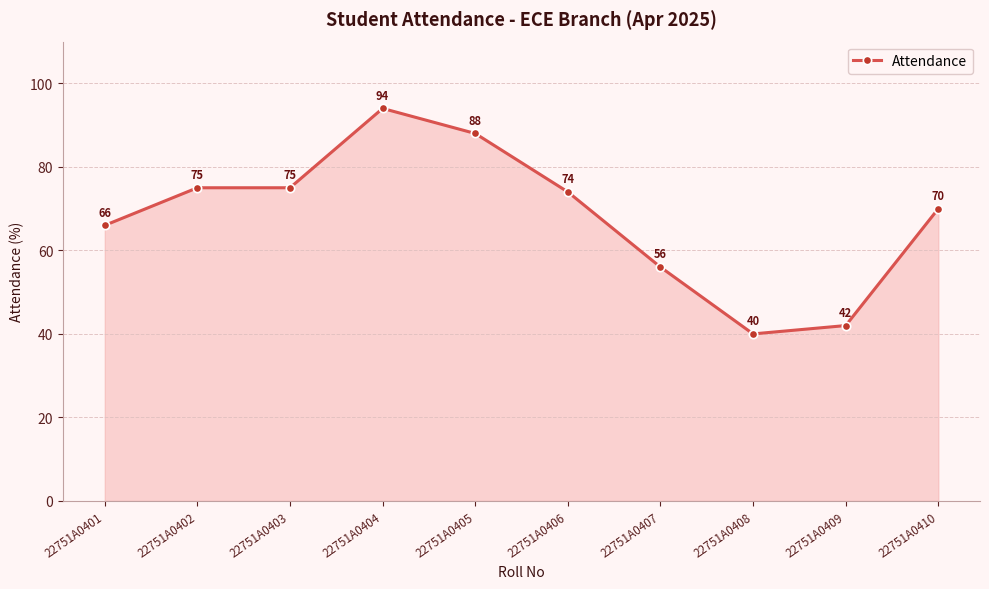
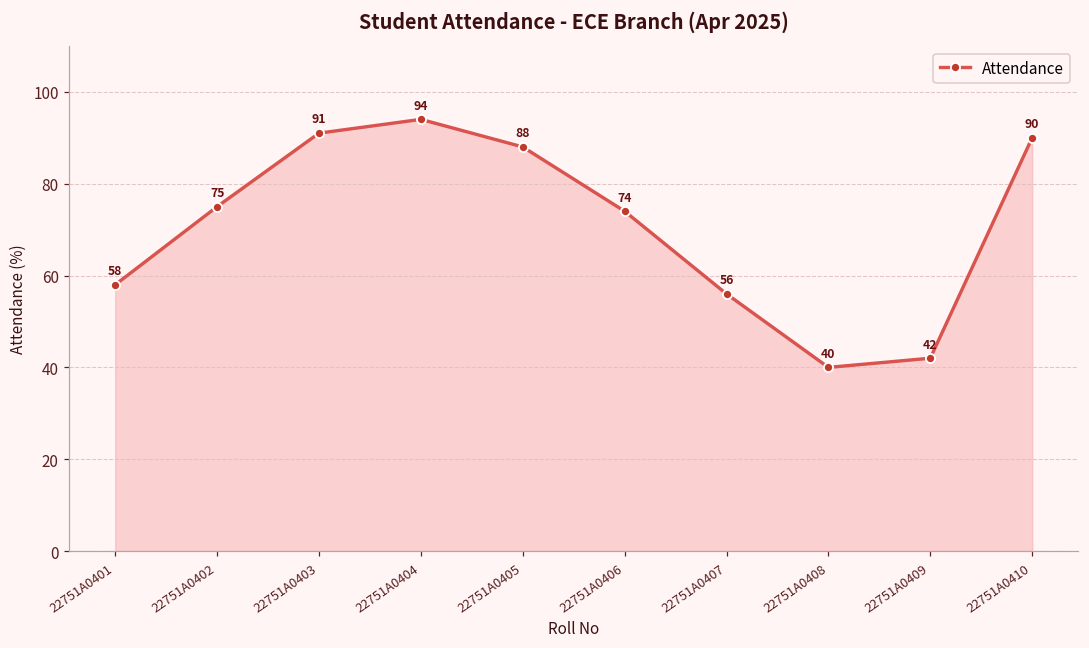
  {
-   "22751A0401": 66,
+   "22751A0401": 58,
    "22751A0402": 75,
-   "22751A0403": 75,
+   "22751A0403": 91,
    "22751A0404": 94,
    "22751A0405": 88,
    "22751A0406": 74,
    "22751A0407": 56,
    "22751A0408": 40,
    "22751A0409": 42,
-   "22751A0410": 70
+   "22751A0410": 90
  }
